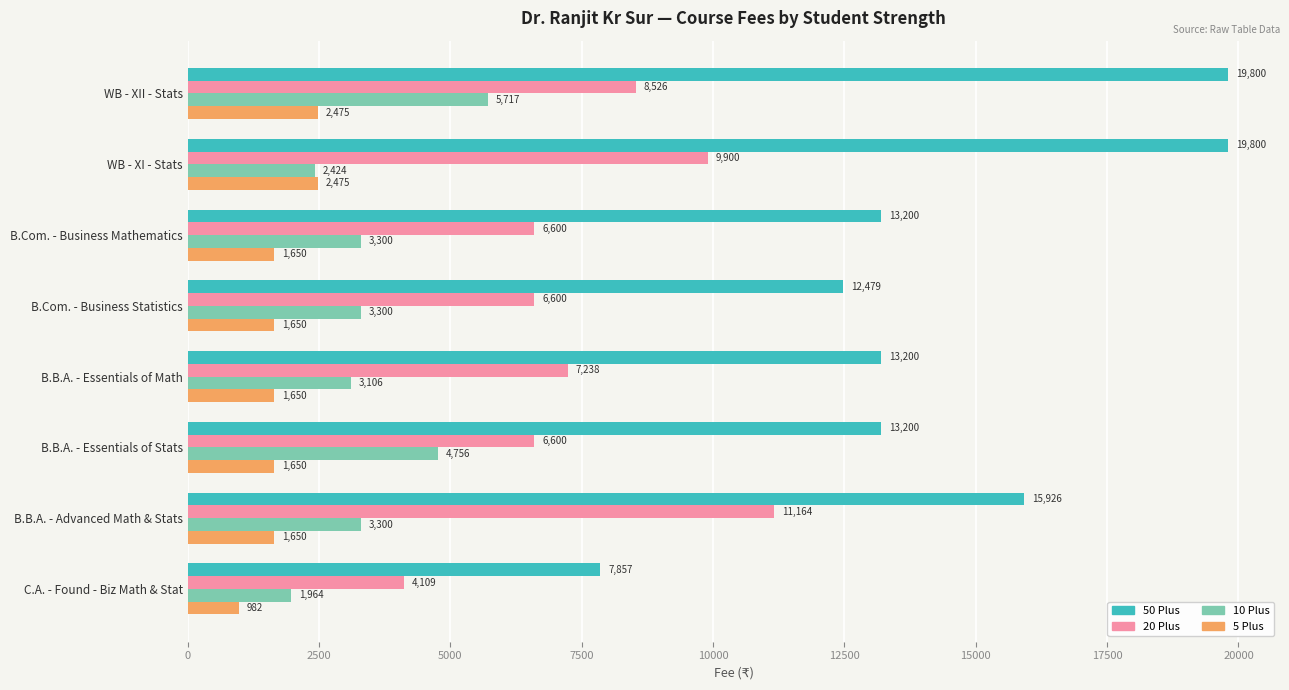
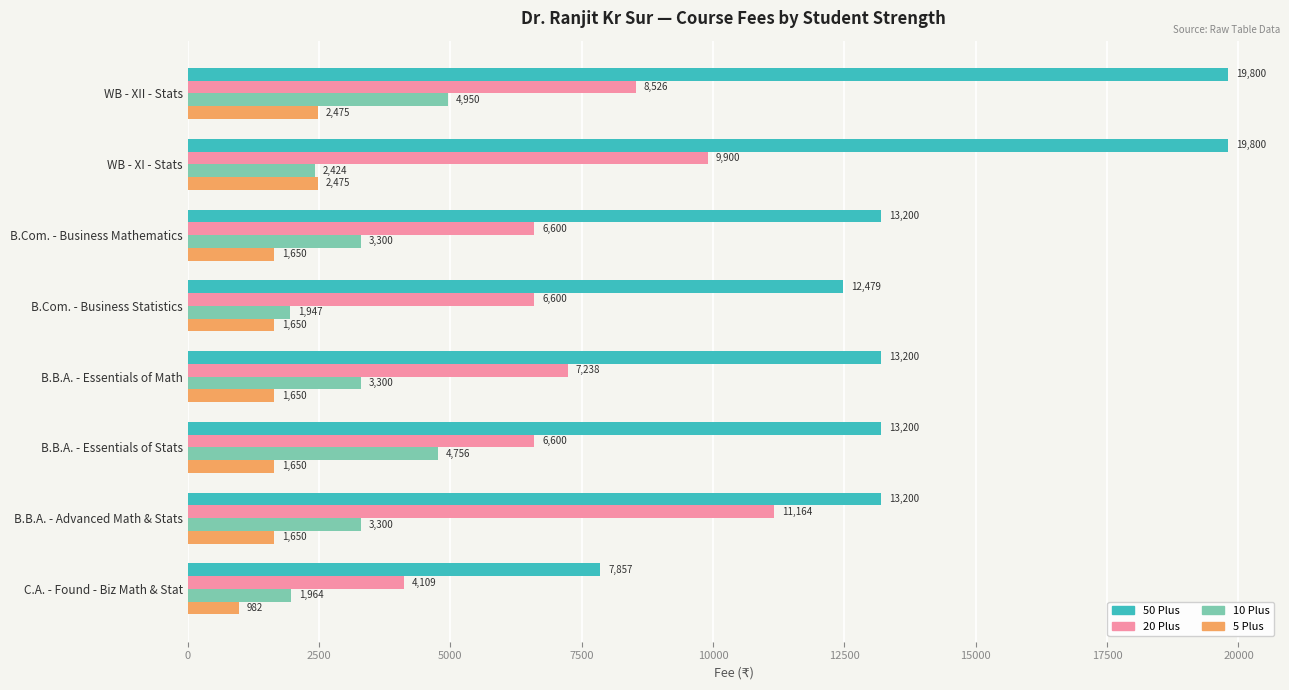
  {
    "50 Plus": {
      "WB - XII - Stats": "19,800",
      "WB - XI - Stats": "19,800",
      "B.Com. - Business Mathematics": "13,200",
      "B.Com. - Business Statistics": "12,479",
      "B.B.A. - Essentials of Math": "13,200",
      "B.B.A. - Essentials of Stats": "13,200",
-     "B.B.A. - Advanced Math & Stats": "15,926",
+     "B.B.A. - Advanced Math & Stats": "13,200",
      "C.A. - Found - Biz Math & Stat": "7,857"
    },
    "20 Plus": {
      "WB - XII - Stats": "8,526",
      "WB - XI - Stats": "9,900",
      "B.Com. - Business Mathematics": "6,600",
      "B.Com. - Business Statistics": "6,600",
      "B.B.A. - Essentials of Math": "7,238",
      "B.B.A. - Essentials of Stats": "6,600",
      "B.B.A. - Advanced Math & Stats": "11,164",
      "C.A. - Found - Biz Math & Stat": "4,109"
    },
    "10 Plus": {
-     "WB - XII - Stats": "5,717",
+     "WB - XII - Stats": "4,950",
      "WB - XI - Stats": "2,424",
      "B.Com. - Business Mathematics": "3,300",
-     "B.Com. - Business Statistics": "3,300",
-     "B.B.A. - Essentials of Math": "3,106",
+     "B.Com. - Business Statistics": "1,947",
+     "B.B.A. - Essentials of Math": "3,300",
      "B.B.A. - Essentials of Stats": "4,756",
      "B.B.A. - Advanced Math & Stats": "3,300",
      "C.A. - Found - Biz Math & Stat": "1,964"
    },
    "5 Plus": {
      "WB - XII - Stats": "2,475",
      "WB - XI - Stats": "2,475",
      "B.Com. - Business Mathematics": "1,650",
      "B.Com. - Business Statistics": "1,650",
      "B.B.A. - Essentials of Math": "1,650",
      "B.B.A. - Essentials of Stats": "1,650",
      "B.B.A. - Advanced Math & Stats": "1,650",
      "C.A. - Found - Biz Math & Stat": "982"
    }
  }
